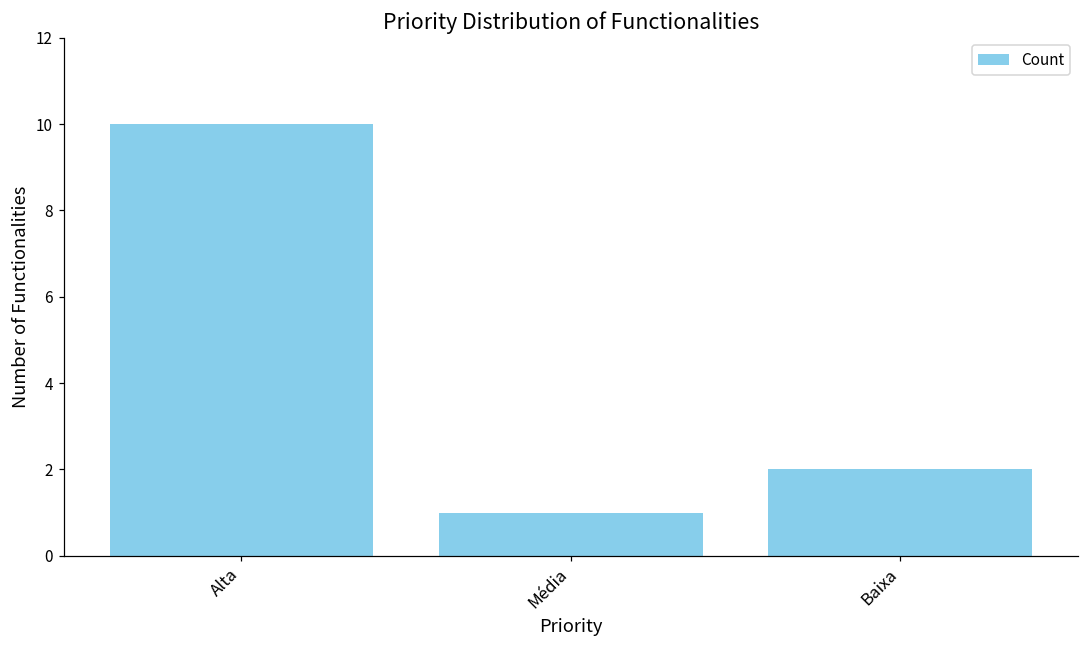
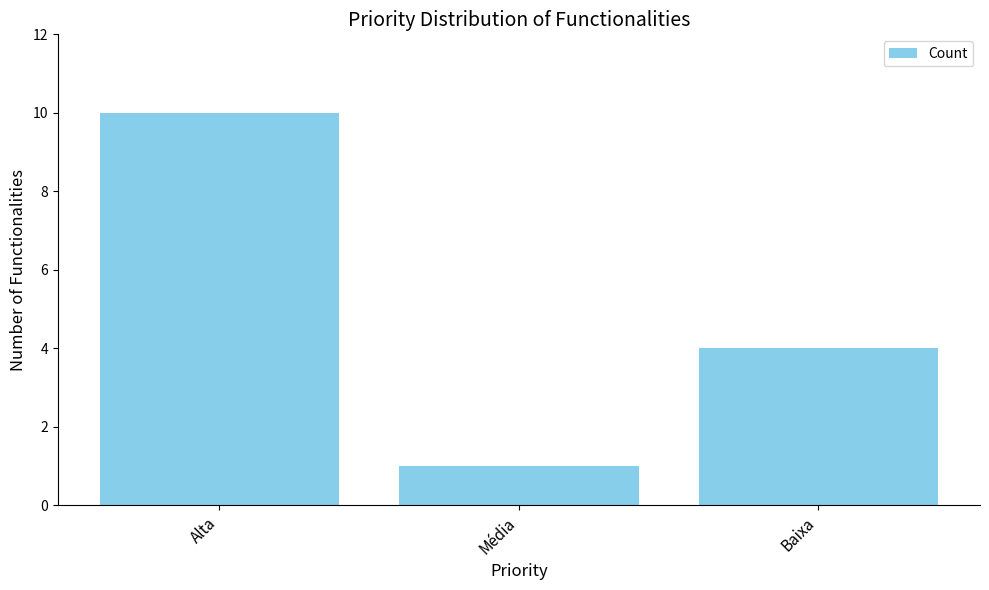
  {
    "Alta": 10,
    "Média": 1,
-   "Baixa": 2
+   "Baixa": 4
  }
